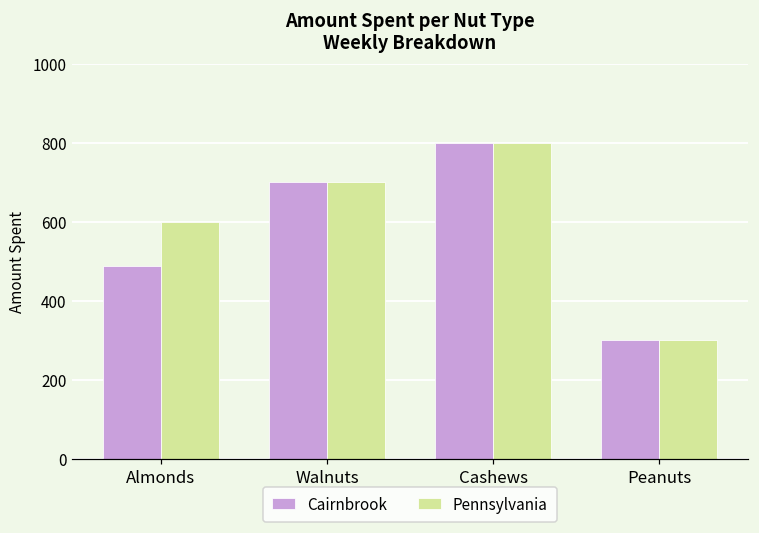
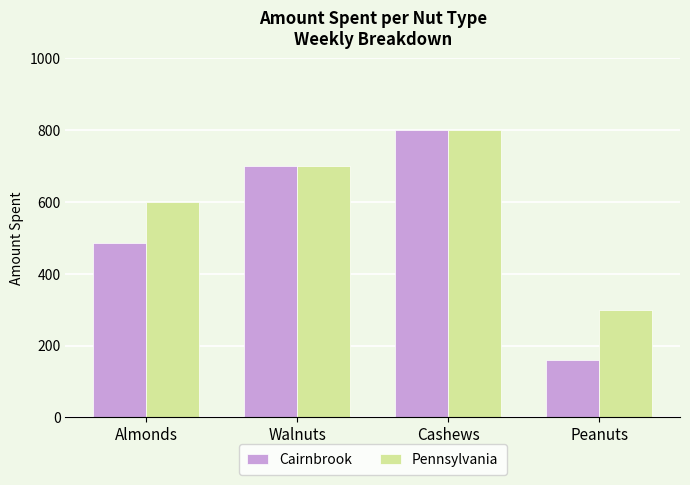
  {
    "Cairnbrook": {
      "Almonds": 490,
      "Walnuts": 700,
      "Cashews": 800,
-     "Peanuts": 300
+     "Peanuts": 160
    },
    "Pennsylvania": {
      "Almonds": 600,
      "Walnuts": 700,
      "Cashews": 800,
      "Peanuts": 300
    }
  }
